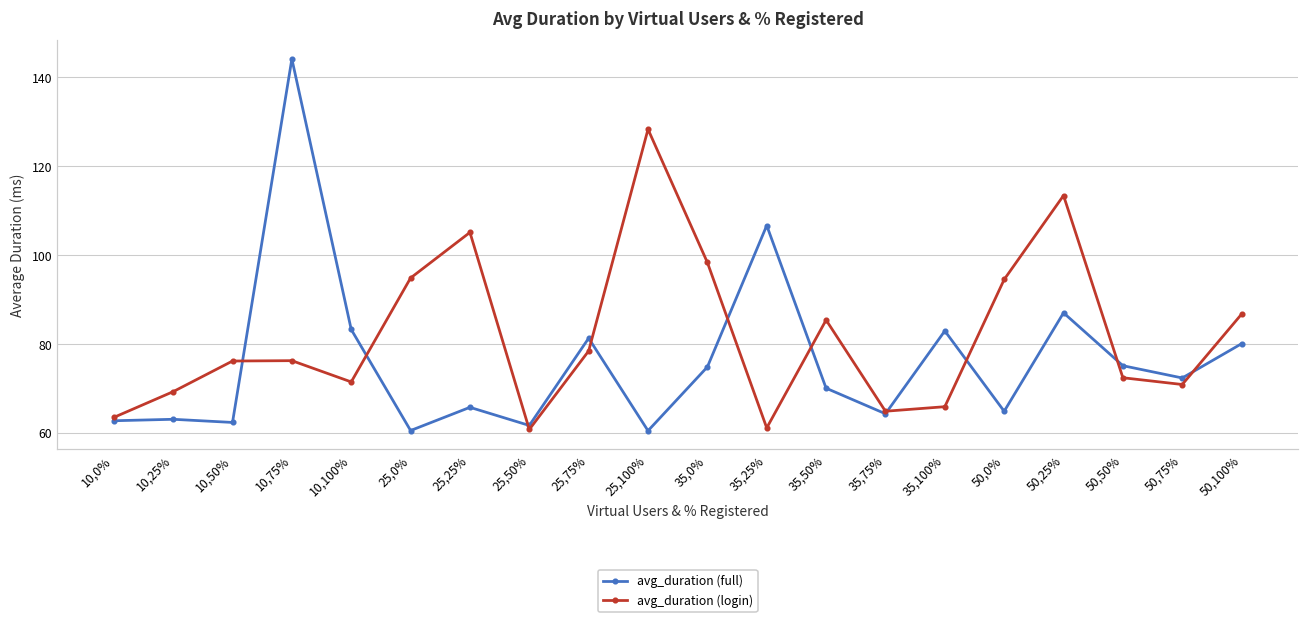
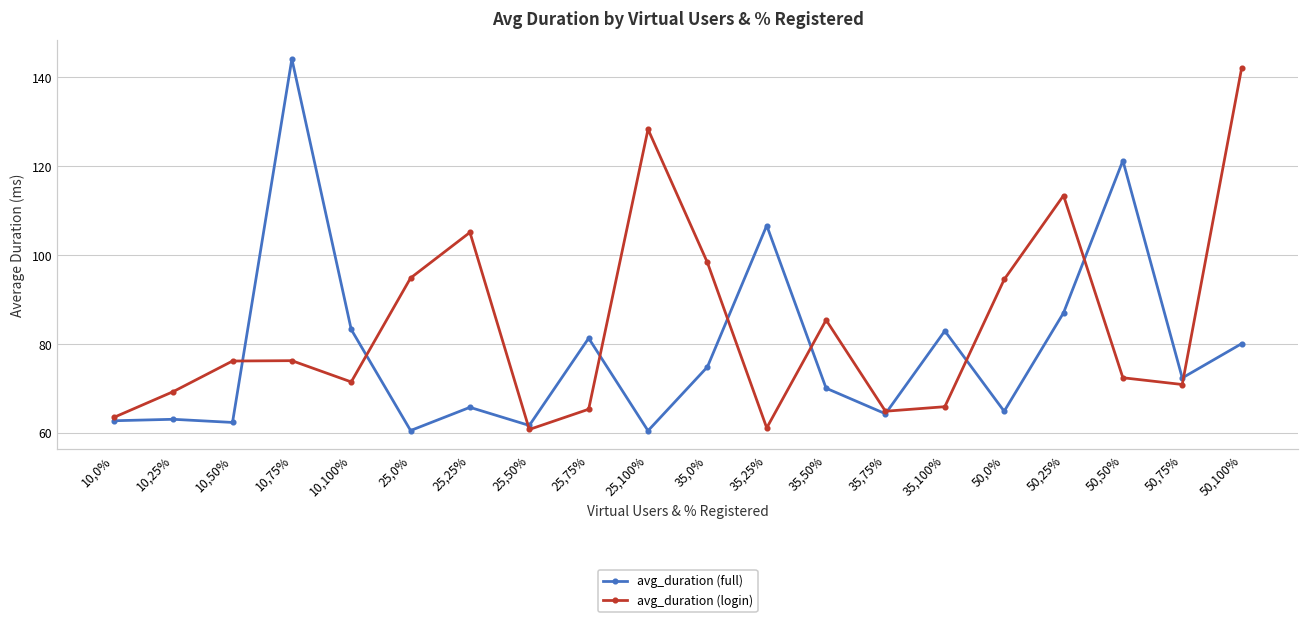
  {
    "avg_duration (full)": {
      "10,0%": 63,
      "10,25%": 63,
      "10,50%": 62,
      "10,75%": 144,
      "10,100%": 83,
      "25,0%": 61,
      "25,25%": 66,
      "25,50%": 62,
      "25,75%": 81,
      "25,100%": 61,
      "35,0%": 75,
      "35,25%": 107,
      "35,50%": 70,
      "35,100%": 83,
      "50,0%": 65,
      "50,25%": 87,
-     "50,50%": 75,
+     "50,50%": 121,
      "50,75%": 72,
      "50,100%": 80
    },
    "avg_duration (login)": {
      "10,0%": 64,
      "10,25%": 69,
      "10,50%": 76,
      "10,75%": 76,
      "10,100%": 72,
      "25,0%": 95,
      "25,25%": 105,
      "25,50%": 61,
-     "25,75%": 79,
+     "25,75%": 65,
      "25,100%": 128,
      "35,0%": 98,
      "35,25%": 61,
      "35,50%": 85,
      "35,100%": 66,
      "50,0%": 95,
      "50,25%": 113,
      "50,50%": 72,
      "50,75%": 71,
-     "50,100%": 87
+     "50,100%": 142
    }
  }
